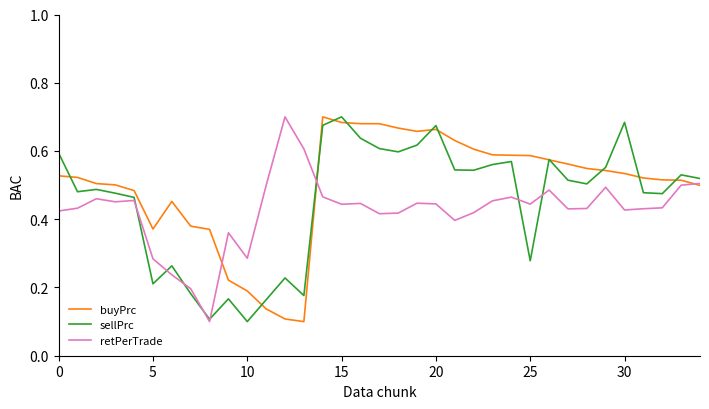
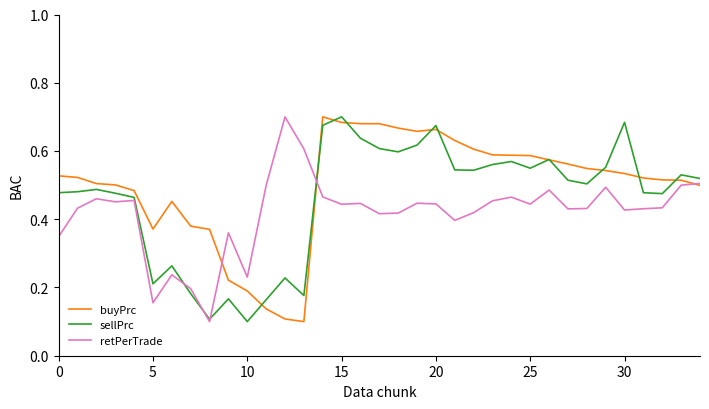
  {
    "buyPrc": {
      "0": 0.53,
      "5": 0.37,
      "10": 0.19,
      "15": 0.68,
      "20": 0.66,
      "25": 0.59,
      "30": 0.53
    },
    "sellPrc": {
-     "0": 0.59,
+     "0": 0.48,
      "5": 0.21,
      "10": 0.10,
      "15": 0.70,
      "20": 0.67,
-     "25": 0.28,
+     "25": 0.55,
      "30": 0.68
    },
    "retPerTrade": {
-     "0": 0.42,
-     "5": 0.28,
-     "10": 0.29,
+     "0": 0.35,
+     "5": 0.16,
+     "10": 0.23,
      "15": 0.44,
      "20": 0.44,
      "25": 0.44,
      "30": 0.43
    }
  }
